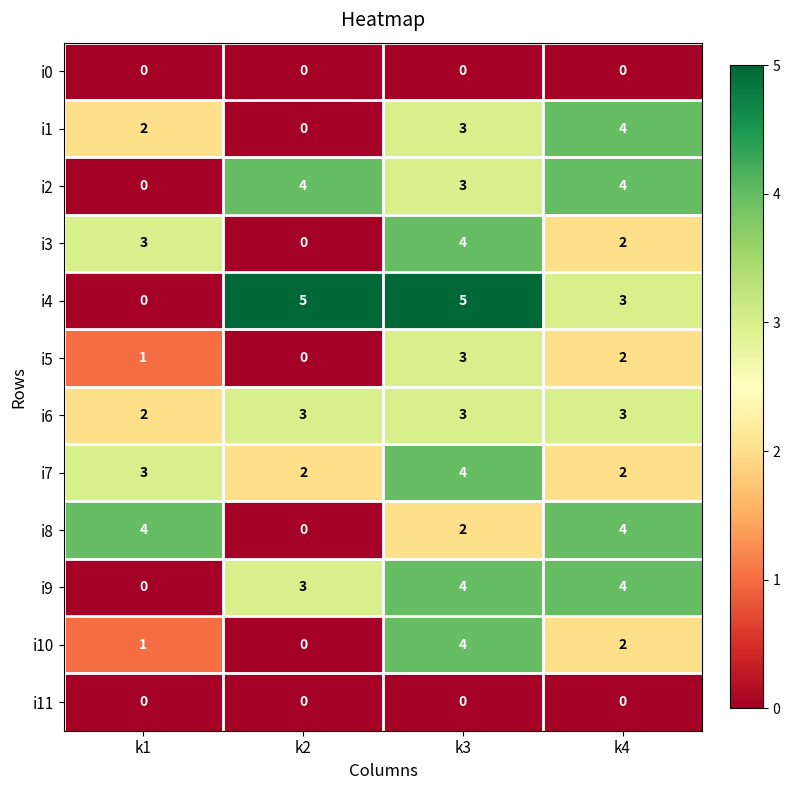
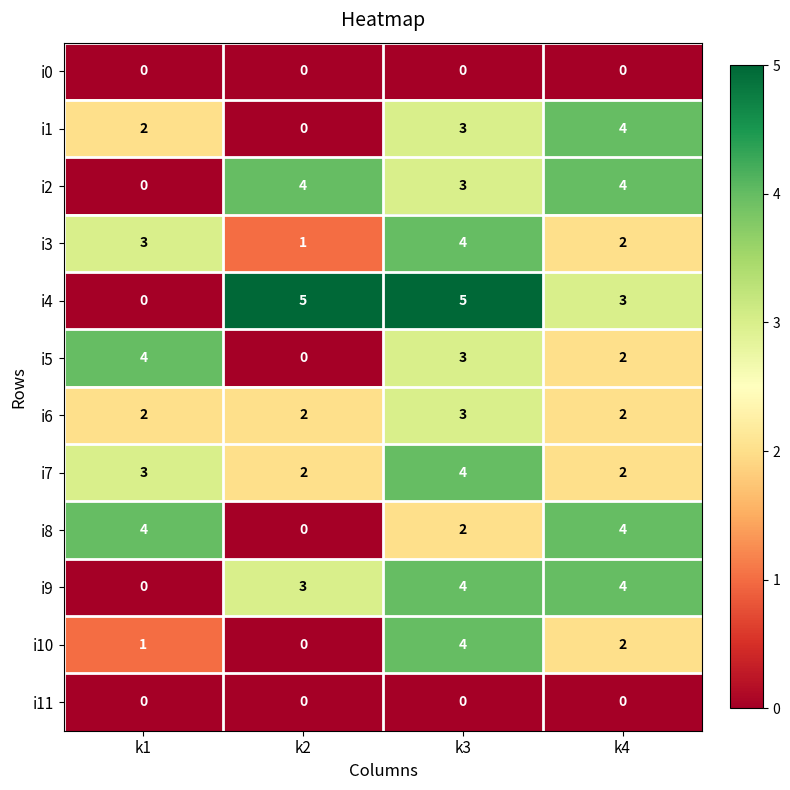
  {
    "i0": {
      "k1": 0,
      "k2": 0,
      "k3": 0,
      "k4": 0
    },
    "i1": {
      "k1": 2,
      "k2": 0,
      "k3": 3,
      "k4": 4
    },
    "i2": {
      "k1": 0,
      "k2": 4,
      "k3": 3,
      "k4": 4
    },
    "i3": {
      "k1": 3,
-     "k2": 0,
+     "k2": 1,
      "k3": 4,
      "k4": 2
    },
    "i4": {
      "k1": 0,
      "k2": 5,
      "k3": 5,
      "k4": 3
    },
    "i5": {
-     "k1": 1,
+     "k1": 4,
      "k2": 0,
      "k3": 3,
      "k4": 2
    },
    "i6": {
      "k1": 2,
-     "k2": 3,
+     "k2": 2,
      "k3": 3,
-     "k4": 3
+     "k4": 2
    },
    "i7": {
      "k1": 3,
      "k2": 2,
      "k3": 4,
      "k4": 2
    },
    "i8": {
      "k1": 4,
      "k2": 0,
      "k3": 2,
      "k4": 4
    },
    "i9": {
      "k1": 0,
      "k2": 3,
      "k3": 4,
      "k4": 4
    },
    "i10": {
      "k1": 1,
      "k2": 0,
      "k3": 4,
      "k4": 2
    },
    "i11": {
      "k1": 0,
      "k2": 0,
      "k3": 0,
      "k4": 0
    }
  }
